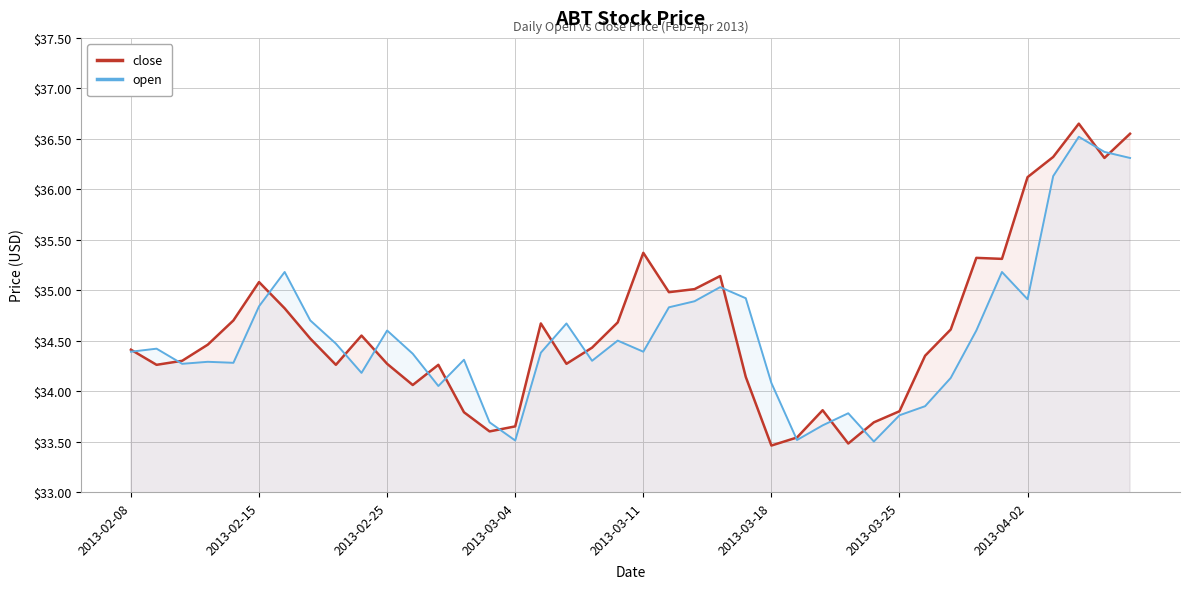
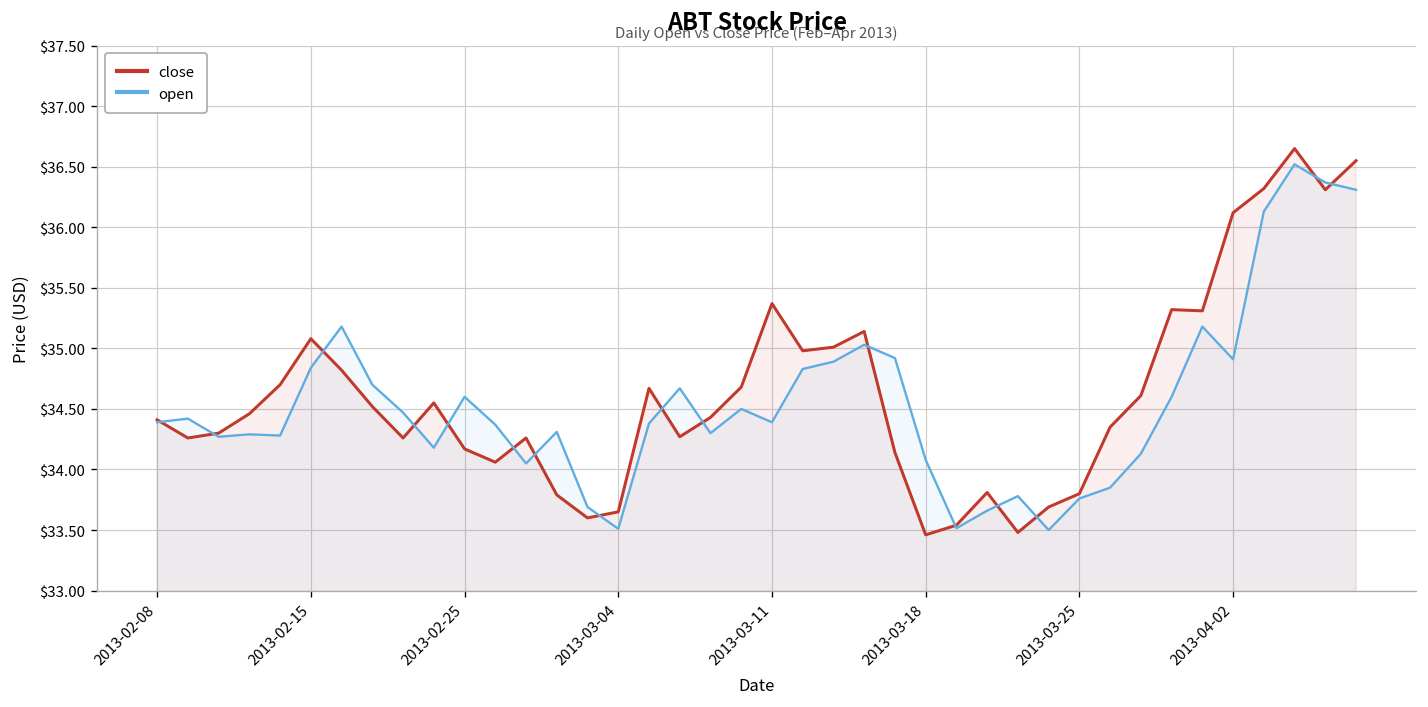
  {
    "close": {
      "2013-02-15": "$35.08",
-     "2013-02-25": "$34.27",
+     "2013-02-25": "$34.17",
      "2013-03-04": "$33.65",
      "2013-03-11": "$35.37",
      "2013-03-18": "$33.46",
      "2013-03-25": "$33.80",
      "2013-04-02": "$36.12"
    },
    "open": {
      "2013-02-15": "$34.84",
      "2013-02-25": "$34.60",
      "2013-03-04": "$33.51",
      "2013-03-11": "$34.39",
      "2013-03-18": "$34.08",
      "2013-03-25": "$33.76",
      "2013-04-02": "$34.91"
    }
  }
